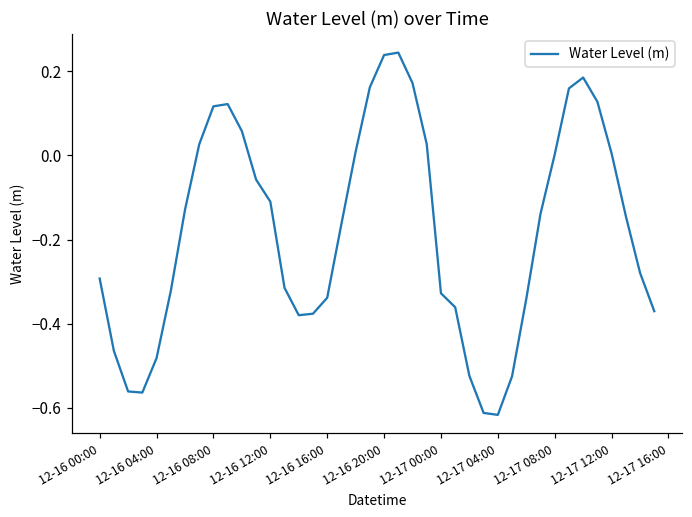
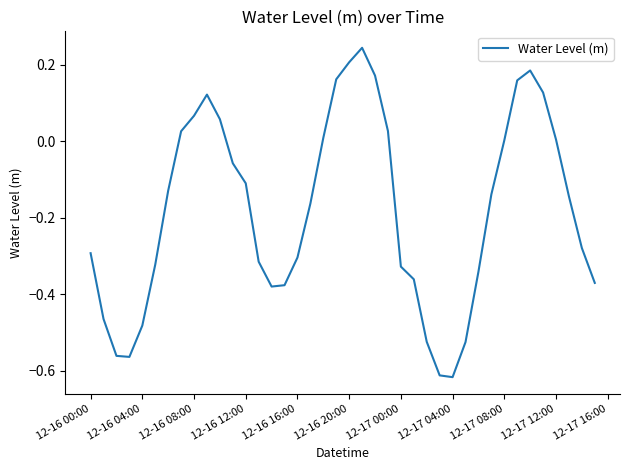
  {
    "12-16 00:00": -0.29,
    "12-16 04:00": -0.48,
-   "12-16 08:00": 0.12,
+   "12-16 08:00": 0.07,
    "12-16 12:00": -0.11,
-   "12-16 16:00": -0.34,
-   "12-16 20:00": 0.24,
+   "12-16 16:00": -0.30,
+   "12-16 20:00": 0.21,
    "12-17 00:00": -0.33,
    "12-17 04:00": -0.62,
    "12-17 08:00": 0.00,
    "12-17 12:00": 0.00
  }
